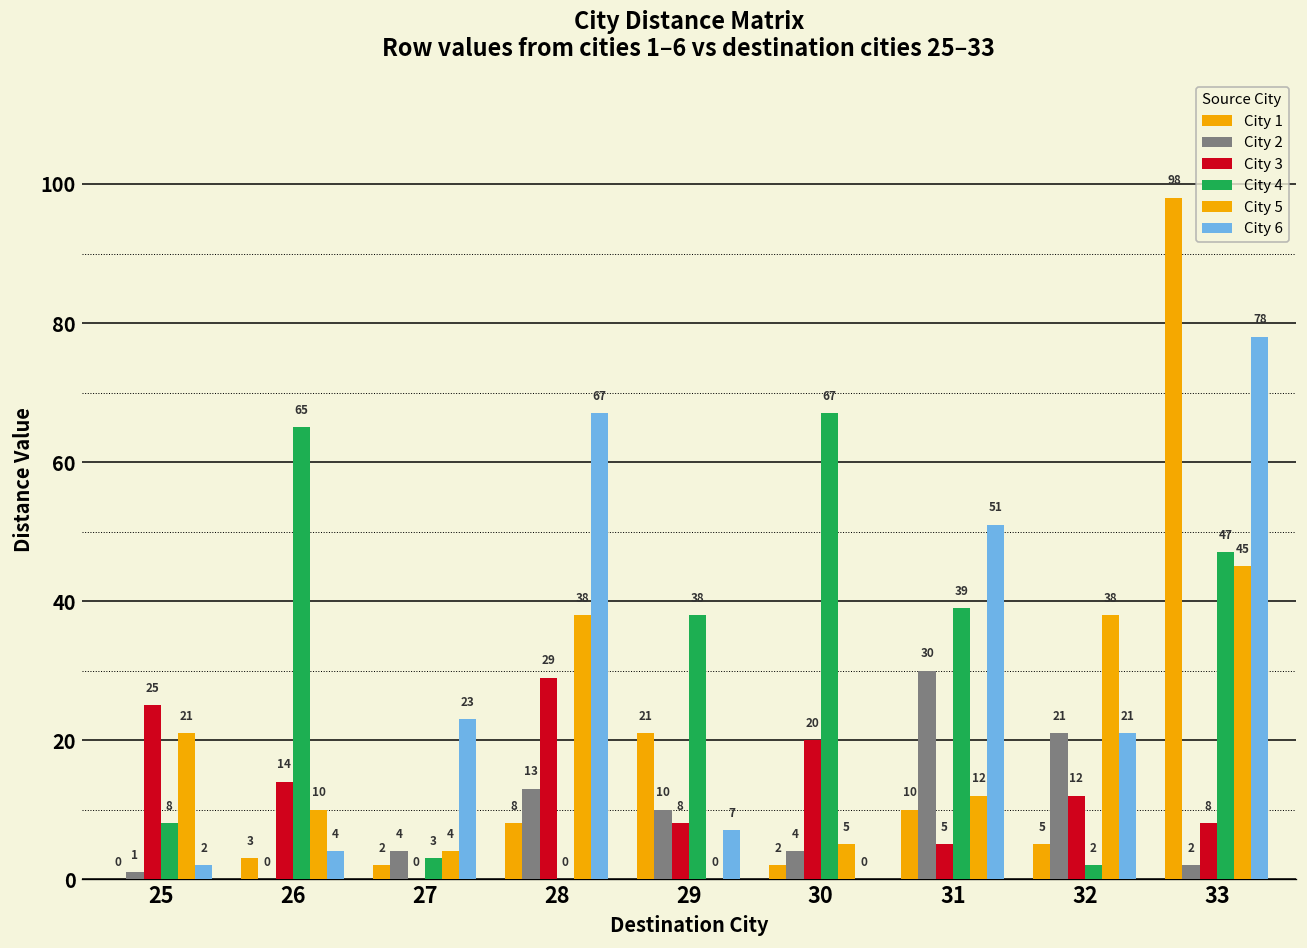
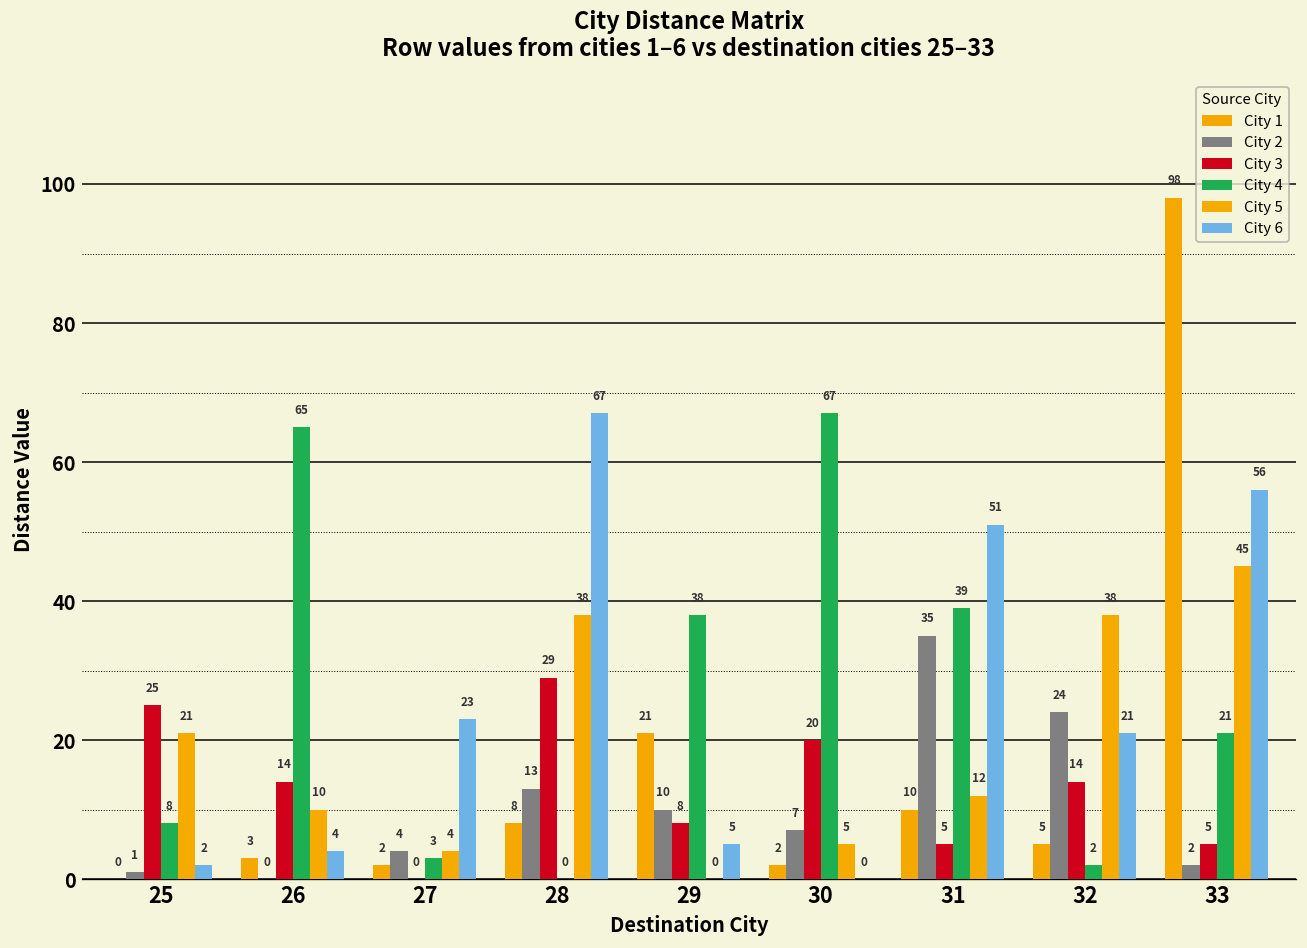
  {
    "City 2": {
      "25": 1,
      "26": 0,
      "27": 4,
      "28": 13,
      "29": 10,
-     "30": 4,
-     "31": 30,
-     "32": 21,
+     "30": 7,
+     "31": 35,
+     "32": 24,
      "33": 2
    },
    "City 3": {
      "25": 25,
      "26": 14,
      "27": 0,
      "28": 29,
      "29": 8,
      "30": 20,
      "31": 5,
-     "32": 12,
-     "33": 8
+     "32": 14,
+     "33": 5
    },
    "City 4": {
      "25": 8,
      "26": 65,
      "27": 3,
      "28": 0,
      "29": 38,
      "30": 67,
      "31": 39,
      "32": 2,
-     "33": 47
+     "33": 21
    },
    "City 6": {
      "25": 2,
      "26": 4,
      "27": 23,
      "28": 67,
-     "29": 7,
+     "29": 5,
      "30": 0,
      "31": 51,
      "32": 21,
-     "33": 78
+     "33": 56
    }
  }
